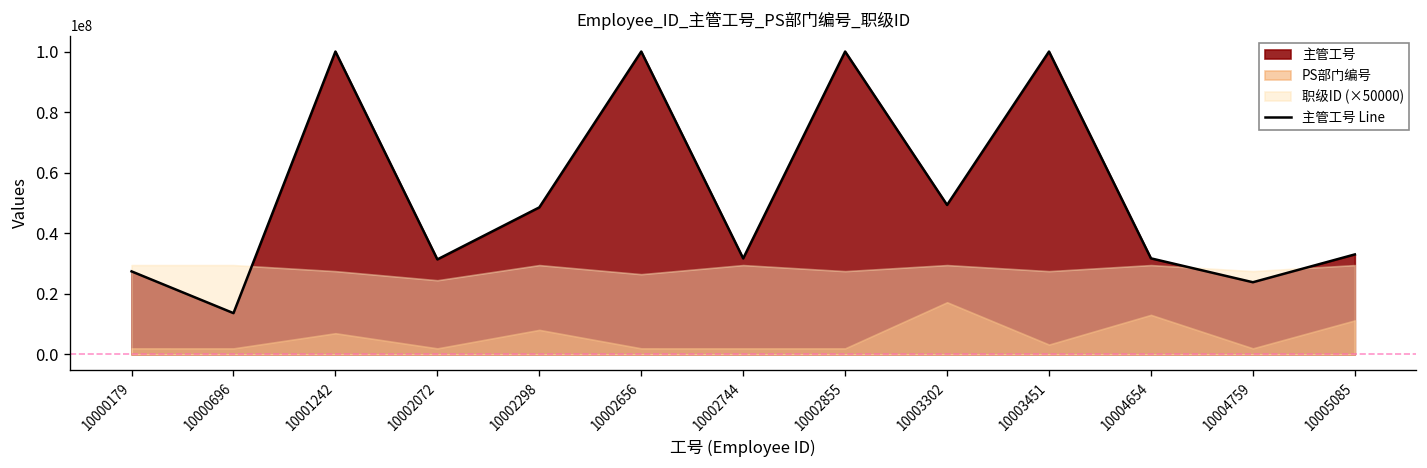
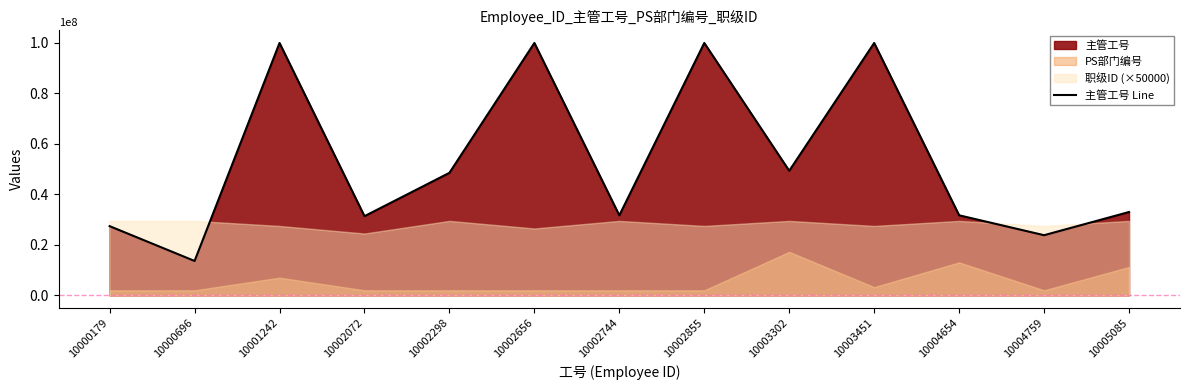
  {
    "主管工号": {
      "10000179": 27000000,
      "10000696": 14000000,
      "10001242": 100000000,
      "10002072": 31000000,
      "10002298": 49000000,
      "10002656": 100000000,
      "10002744": 32000000,
      "10002855": 100000000,
      "10003302": 49000000,
      "10003451": 100000000,
      "10004654": 32000000,
      "10004759": 24000000,
      "10005085": 33000000
    },
    "PS部门编号": {
      "10000179": 2000000,
      "10000696": 2000000,
      "10001242": 7000000,
      "10002072": 2000000,
-     "10002298": 8000000,
+     "10002298": 2000000,
      "10002656": 2000000,
      "10002744": 2000000,
      "10002855": 2000000,
      "10003302": 17000000,
      "10003451": 3000000,
      "10004654": 13000000,
      "10004759": 2000000,
      "10005085": 11000000
    },
    "职级ID (×50000)": {
      "10000179": 30000000,
      "10000696": 30000000,
      "10001242": 28000000,
      "10002072": 25000000,
      "10002298": 30000000,
      "10002656": 27000000,
      "10002744": 30000000,
      "10002855": 28000000,
      "10003302": 30000000,
      "10003451": 28000000,
      "10004654": 30000000,
      "10004759": 28000000,
      "10005085": 30000000
    }
  }
